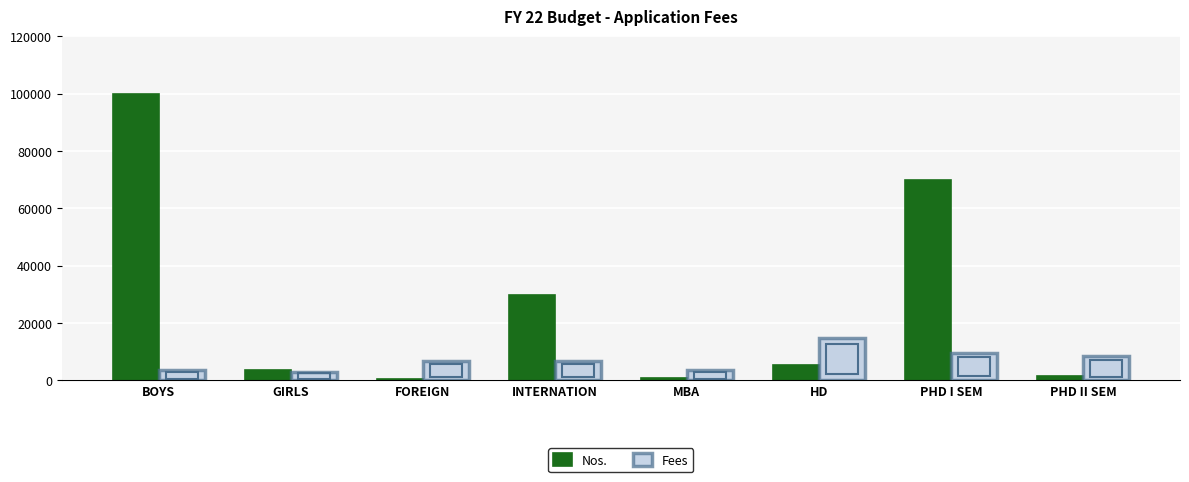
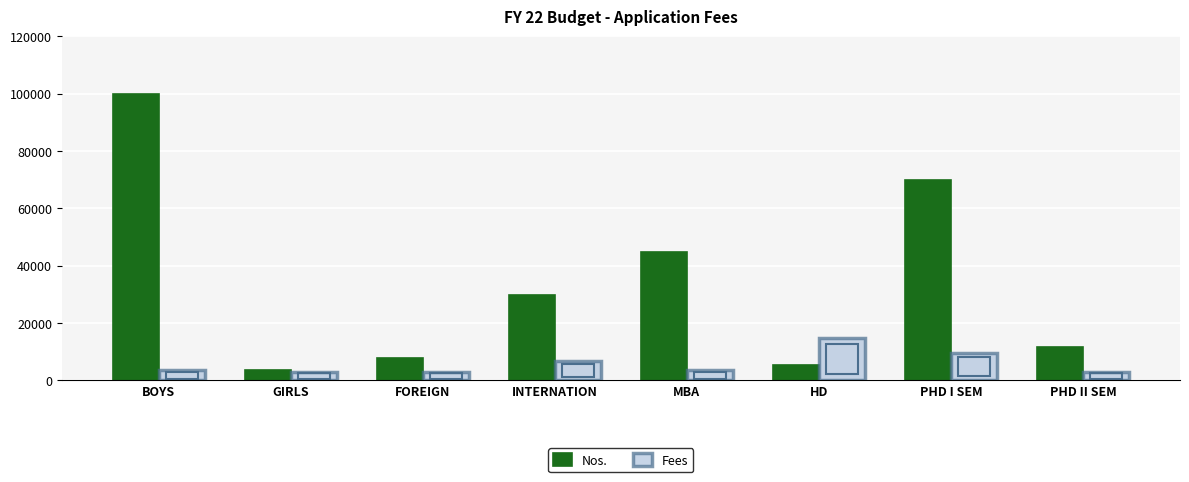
  {
    "Nos.": {
      "BOYS": 100000,
      "GIRLS": 3000,
-     "FOREIGN": 0,
+     "FOREIGN": 8000,
      "INTERNATION": 30000,
-     "MBA": 1000,
+     "MBA": 45000,
      "HD": 5000,
      "PHD I SEM": 70000,
-     "PHD II SEM": 1000
+     "PHD II SEM": 11000
    },
    "Fees": {
      "BOYS": 3000,
      "GIRLS": 3000,
-     "FOREIGN": 7000,
+     "FOREIGN": 3000,
      "INTERNATION": 7000,
      "MBA": 3000,
      "HD": 15000,
      "PHD I SEM": 9000,
-     "PHD II SEM": 8000
+     "PHD II SEM": 3000
    }
  }
